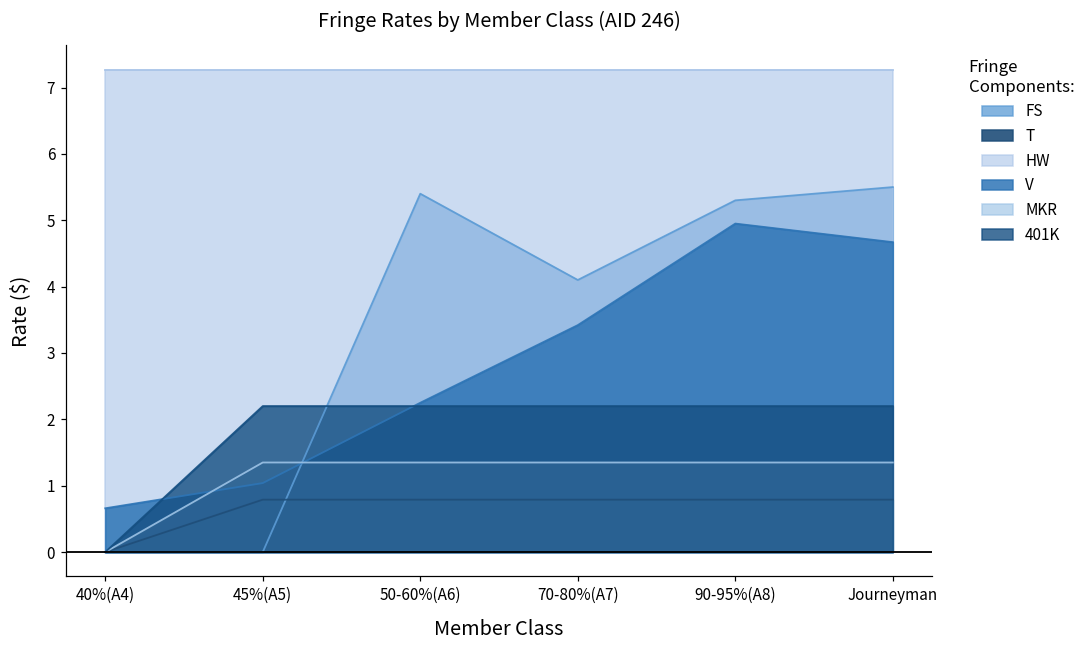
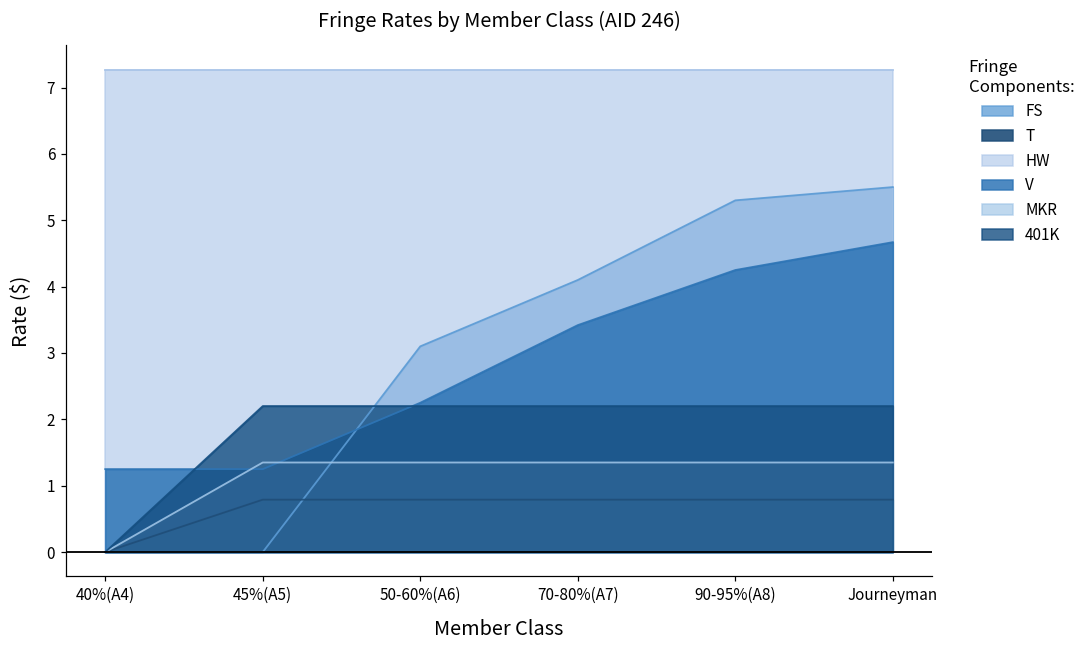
  {
    "FS": {
      "45%(A5)": 0.0,
-     "50-60%(A6)": 5.4,
+     "50-60%(A6)": 3.1,
      "70-80%(A7)": 4.1,
      "90-95%(A8)": 5.3,
      "Journeyman": 5.5
    },
    "V": {
-     "40%(A4)": 0.7,
-     "45%(A5)": 1.0,
+     "40%(A4)": 1.3,
+     "45%(A5)": 1.3,
      "50-60%(A6)": 2.3,
      "70-80%(A7)": 3.4,
-     "90-95%(A8)": 5.0,
+     "90-95%(A8)": 4.3,
      "Journeyman": 4.7
    }
  }
